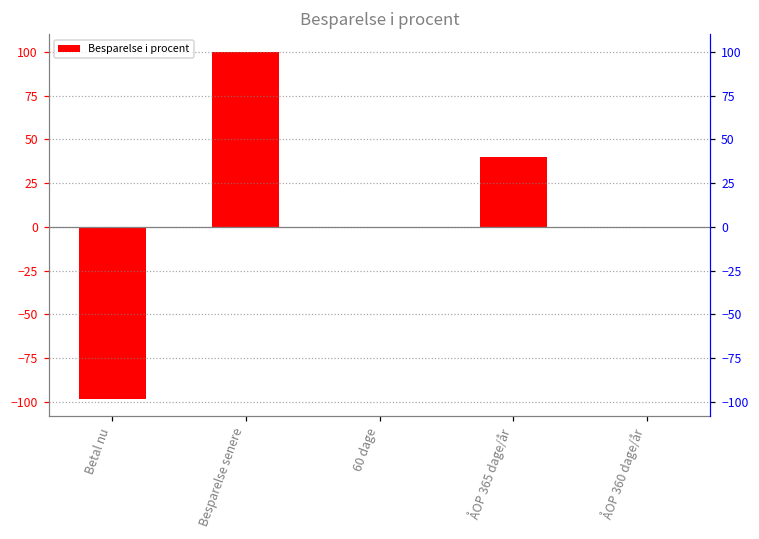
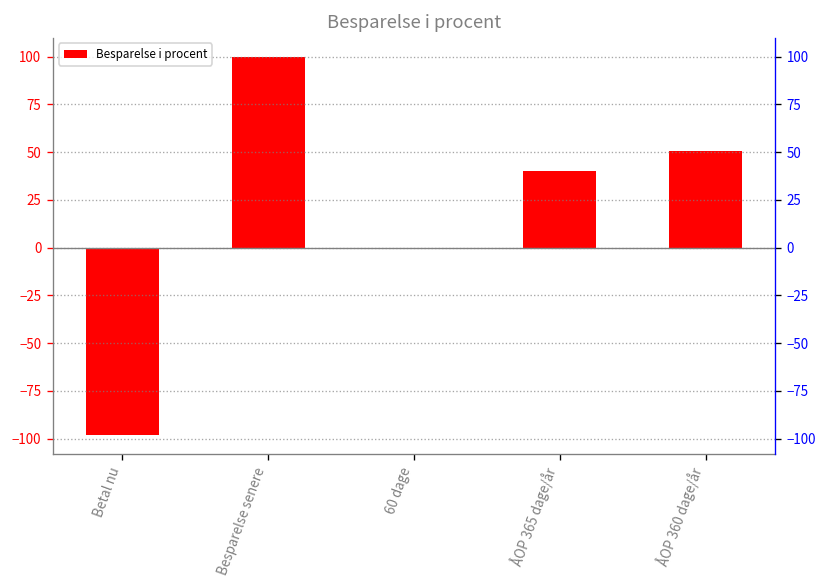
  {
    "Betal nu": -98,
    "Besparelse senere": 100,
    "ÅOP 365 dage/år": 40,
-   "ÅOP 360 dage/år": 0
+   "ÅOP 360 dage/år": 50
  }
